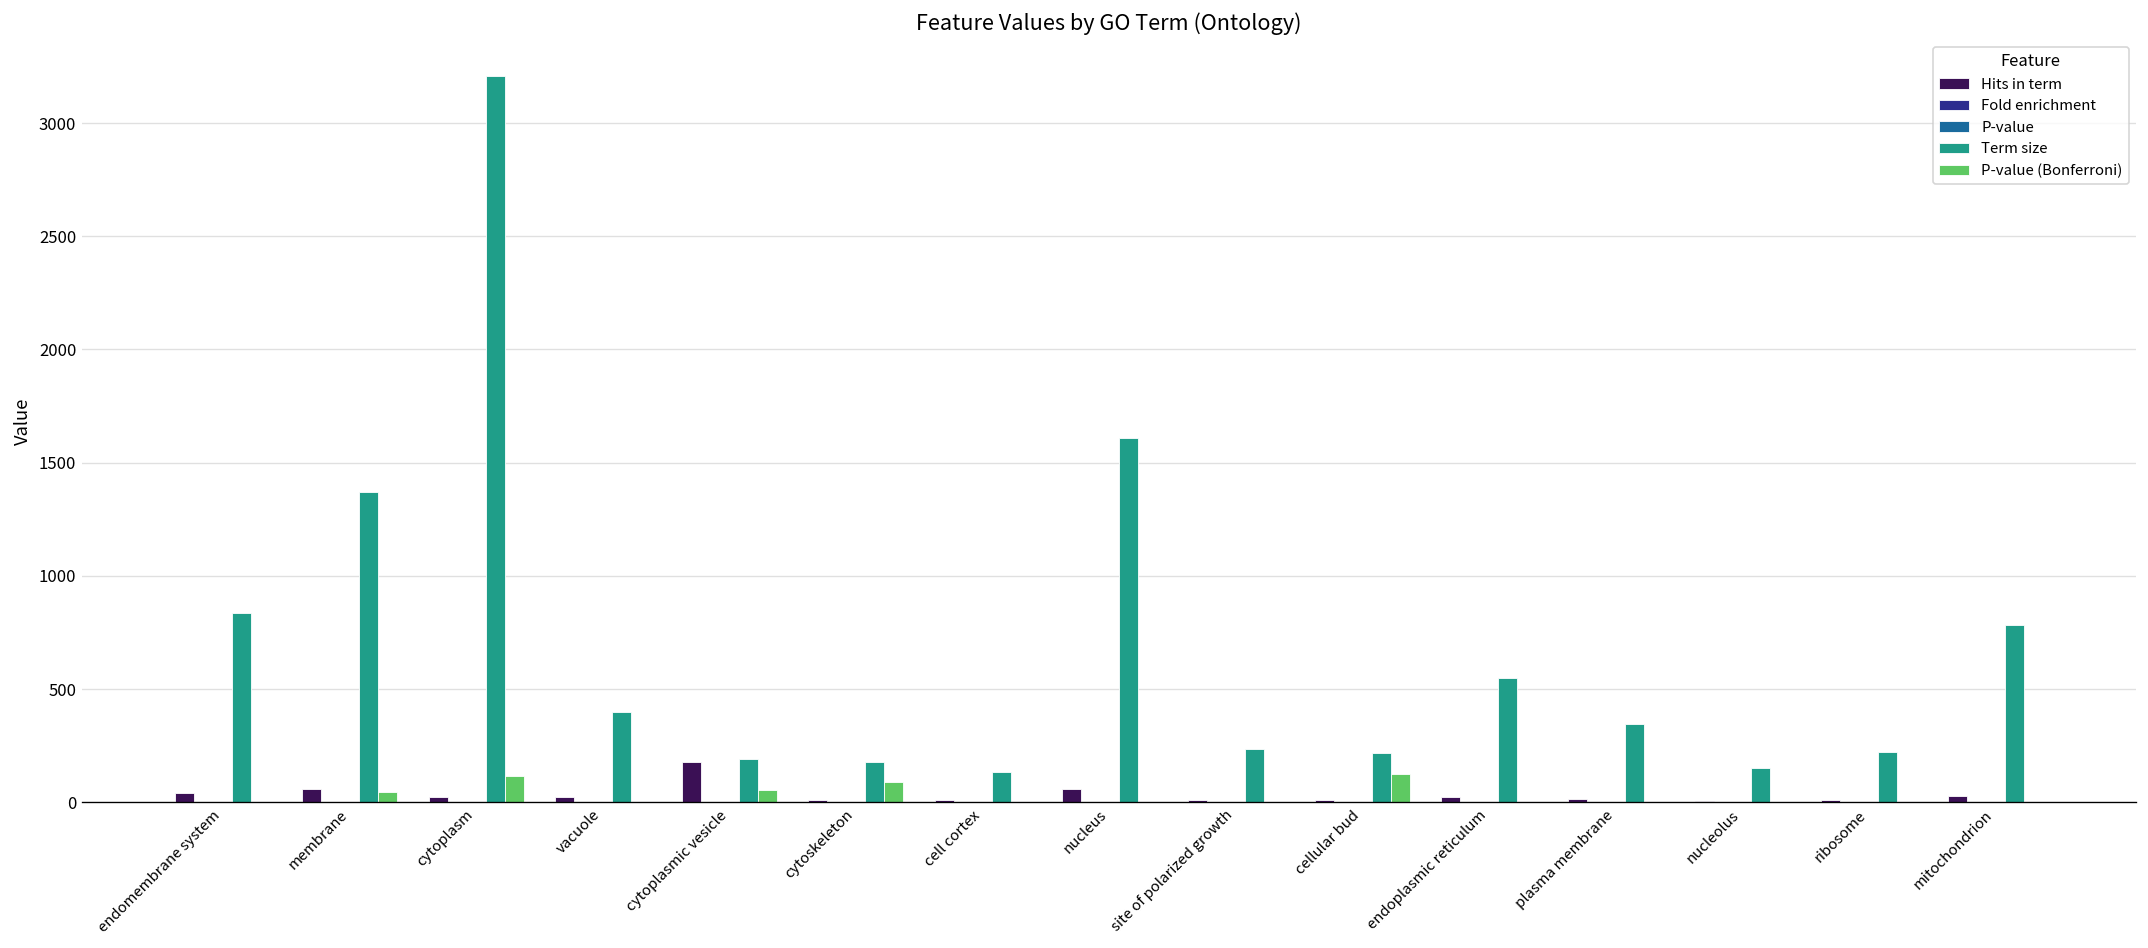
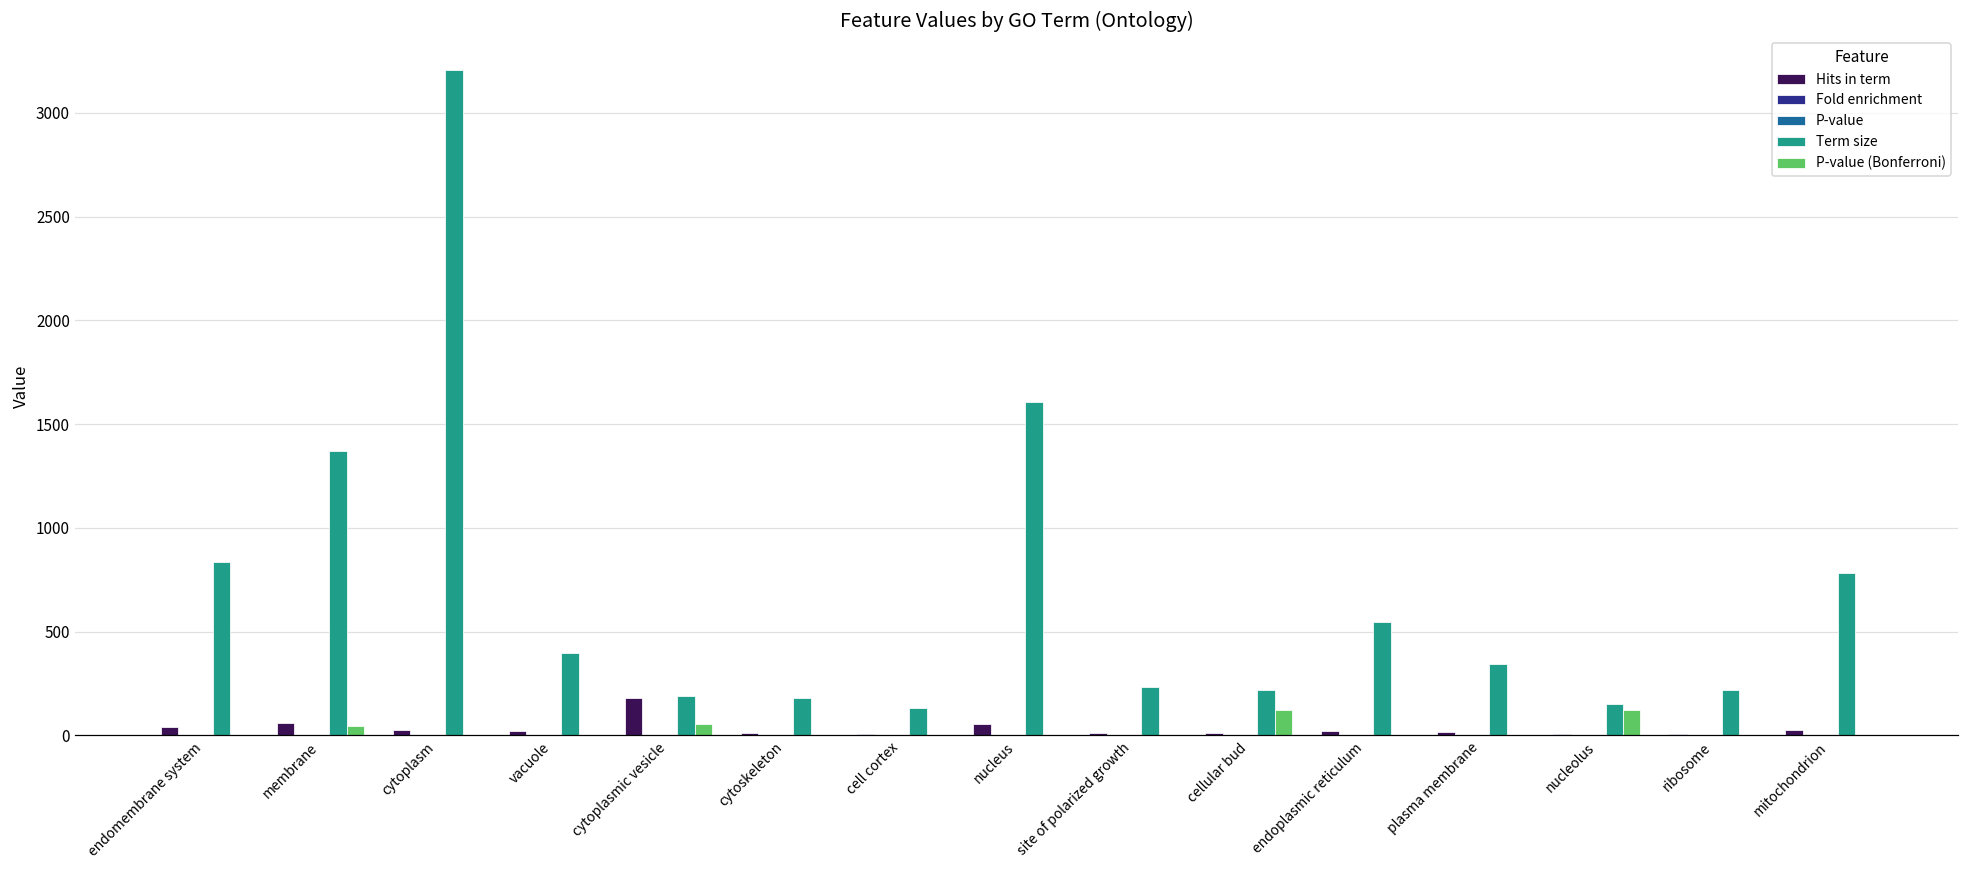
  {
    "Hits in term": {
      "endomembrane system": 40,
      "membrane": 60,
      "cytoplasm": 30,
      "vacuole": 20,
      "cytoplasmic vesicle": 180,
      "nucleus": 60,
      "endoplasmic reticulum": 20,
      "plasma membrane": 10,
      "mitochondrion": 30
    },
    "P-value (Bonferroni)": {
      "membrane": 50,
-     "cytoplasm": 120,
+     "cytoplasm": 0,
      "cytoplasmic vesicle": 60,
-     "cytoskeleton": 90,
+     "cytoskeleton": 0,
      "cellular bud": 120,
-     "nucleolus": 0
+     "nucleolus": 120
    }
  }
